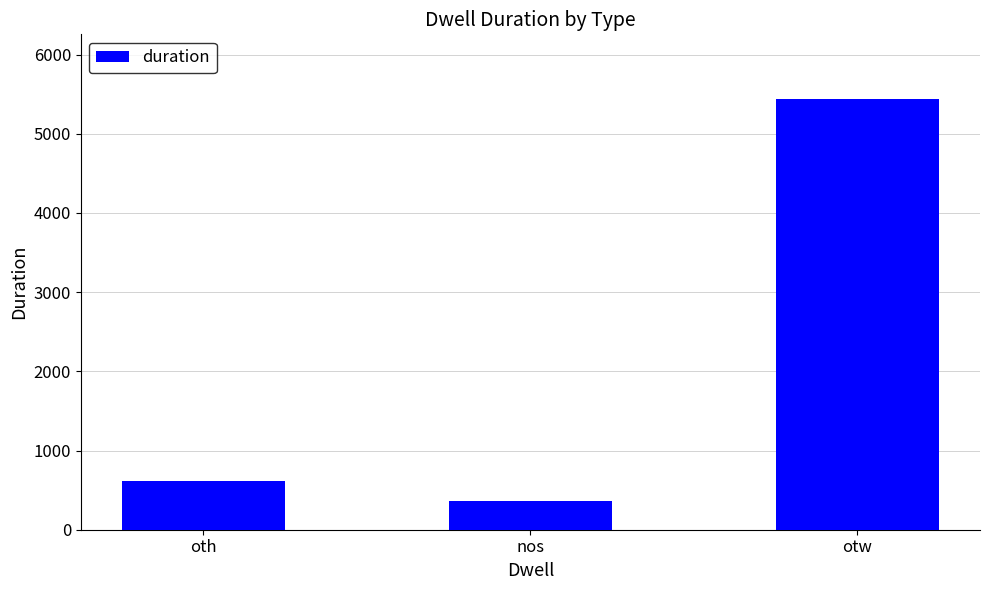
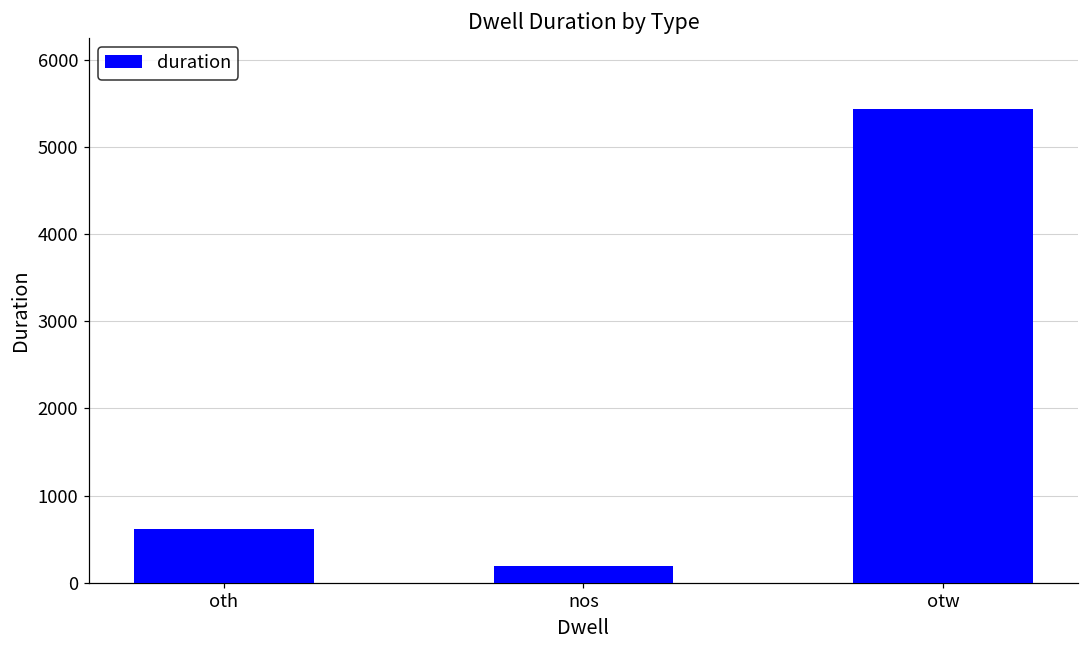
  {
    "oth": 600,
-   "nos": 400,
+   "nos": 200,
    "otw": 5400
  }
